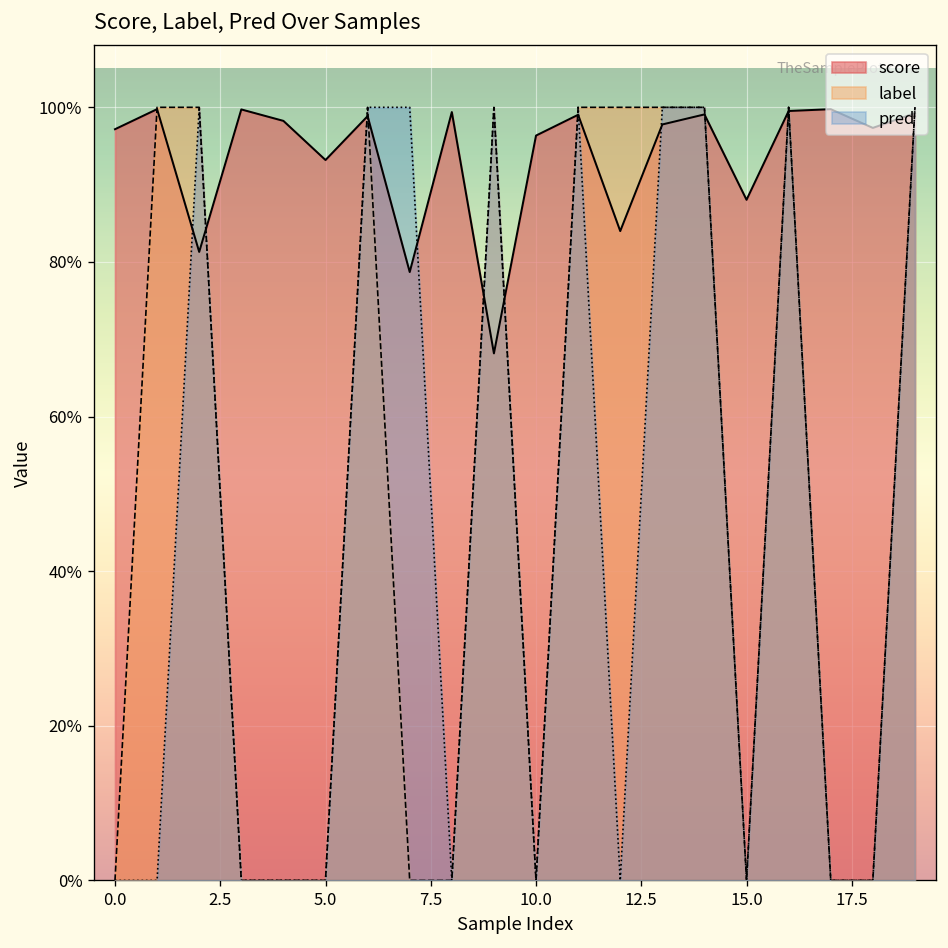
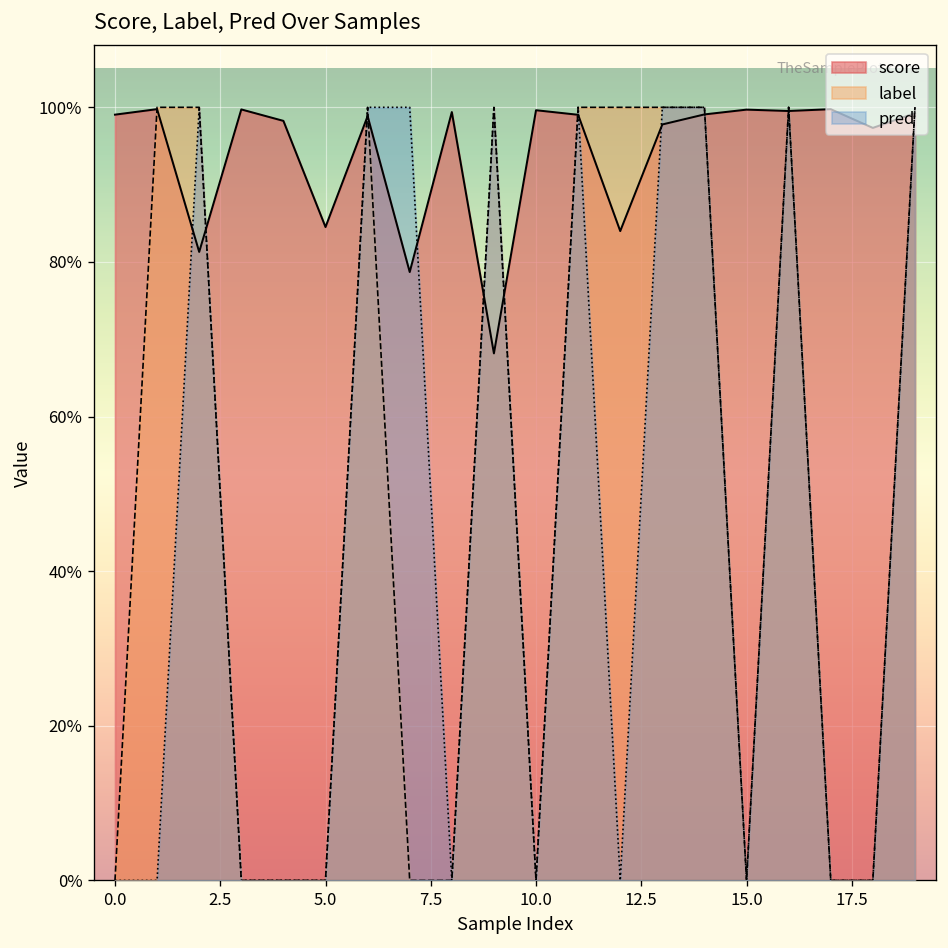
  {
    "score": {
-     "0.0": "97%",
-     "5.0": "93%",
-     "10.0": "96%",
-     "15.0": "88%"
+     "0.0": "99%",
+     "5.0": "85%",
+     "10.0": "100%",
+     "15.0": "100%"
    }
  }
